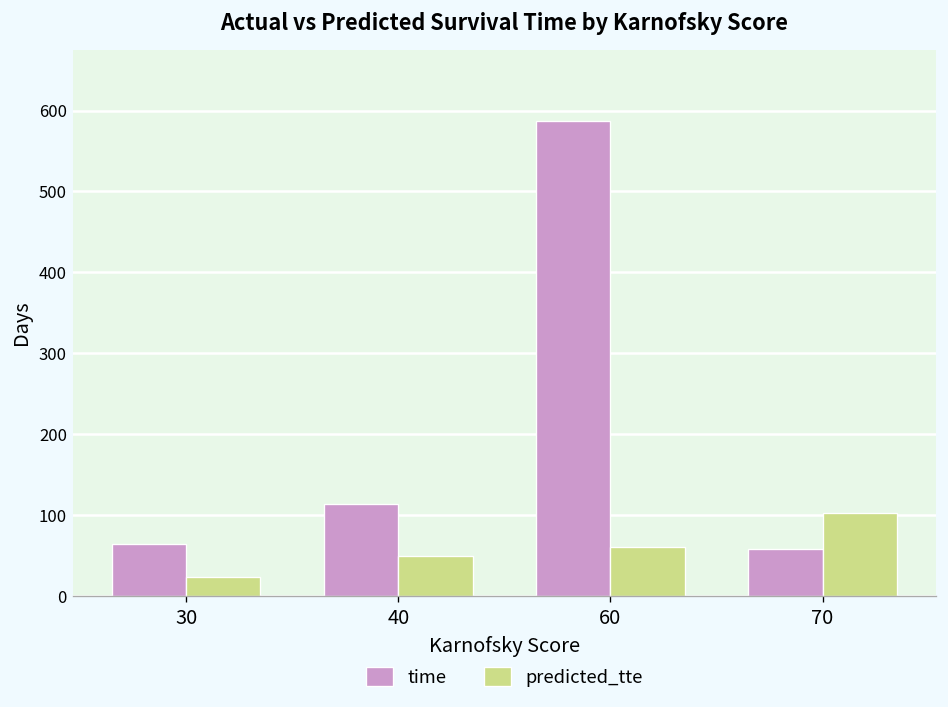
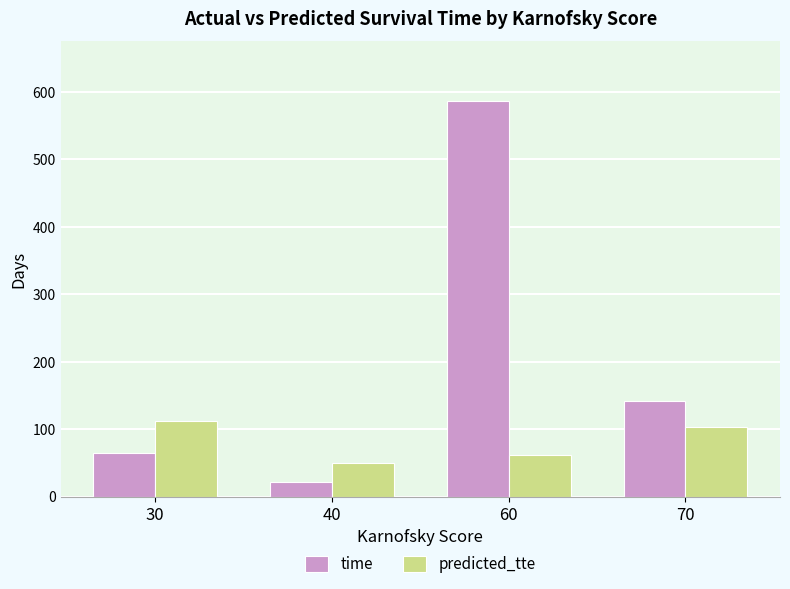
  {
    "time": {
      "30": 60,
-     "40": 110,
+     "40": 20,
      "60": 590,
-     "70": 60
+     "70": 140
    },
    "predicted_tte": {
-     "30": 20,
+     "30": 110,
      "40": 50,
      "60": 60,
      "70": 100
    }
  }
